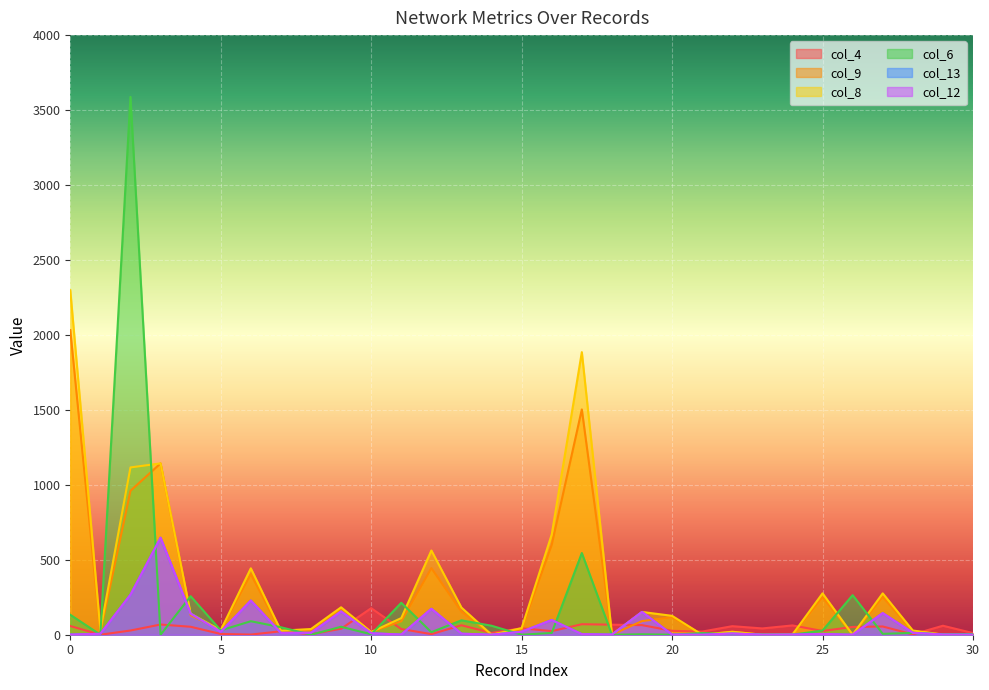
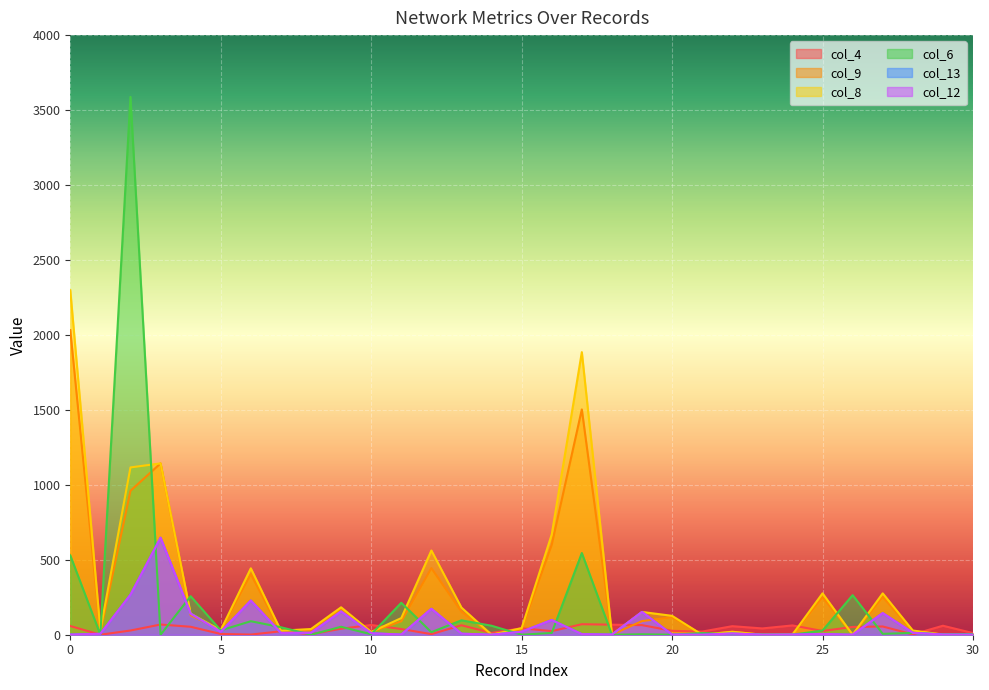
  {
    "col_4": {
      "0": 60,
-     "10": 180,
+     "10": 70,
      "20": 30
    },
    "col_6": {
-     "0": 130,
+     "0": 530,
      "15": 0
    },
    "col_12": {
      "0": 0,
      "25": 10
    }
  }
